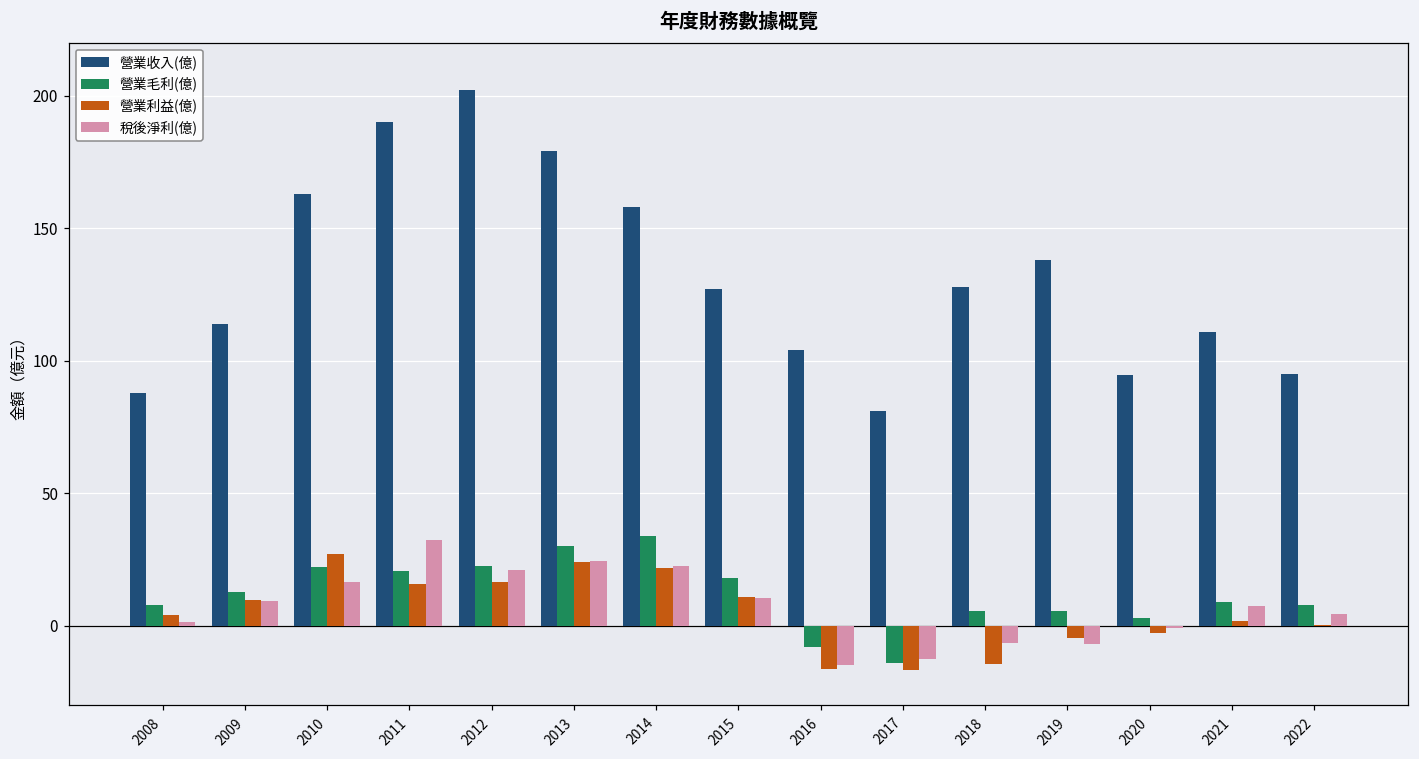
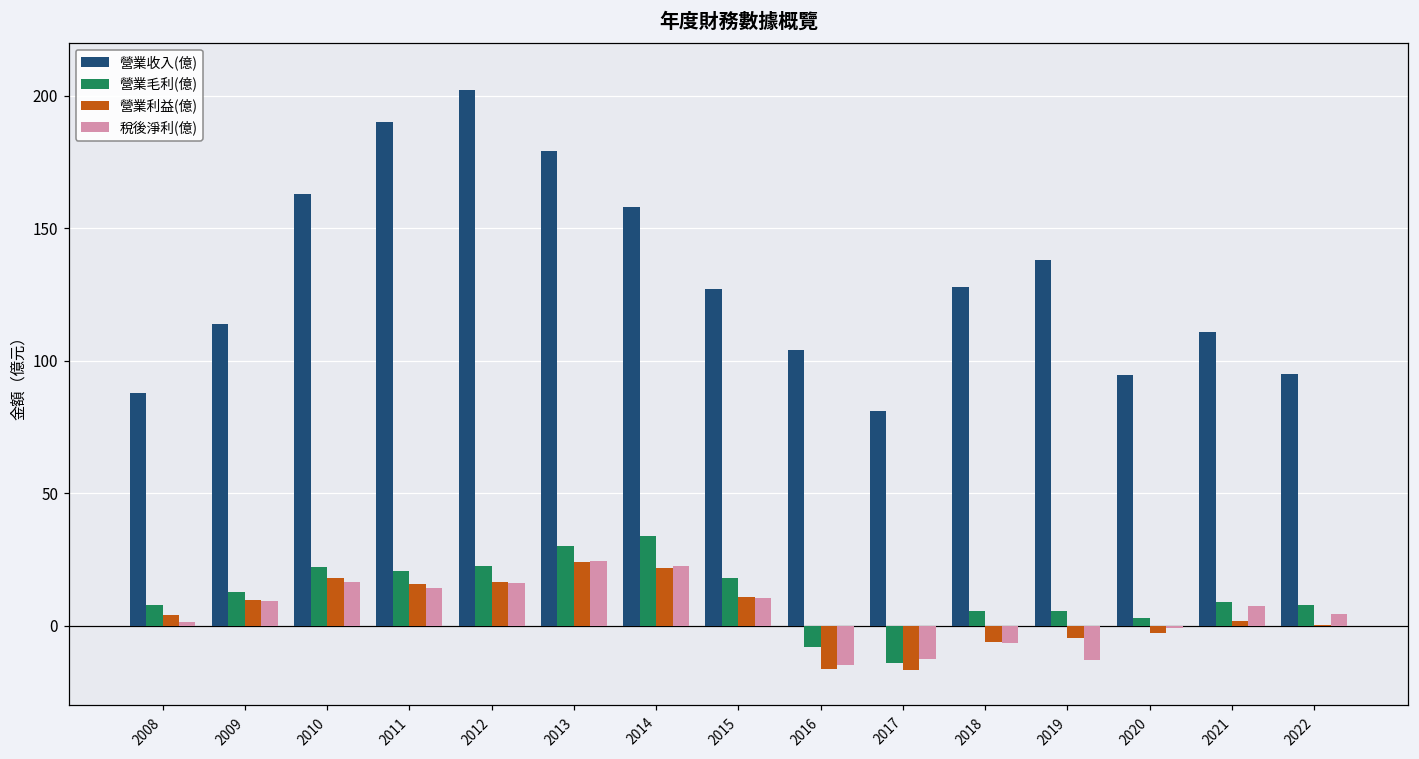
  {
    "營業收入(億)": {
      "2008": 88,
      "2009": 114,
      "2010": 163,
      "2011": 190,
      "2012": 202,
      "2013": 179,
      "2014": 158,
      "2015": 127,
      "2016": 104,
      "2017": 81,
      "2018": 128,
      "2019": 138,
      "2020": 95,
      "2021": 111,
      "2022": 95
    },
    "營業毛利(億)": {
      "2008": 8,
      "2009": 13,
      "2010": 22,
      "2011": 21,
      "2012": 23,
      "2013": 30,
      "2014": 34,
      "2015": 18,
      "2016": -8,
      "2017": -14,
      "2018": 6,
      "2019": 6,
      "2020": 3,
      "2021": 9,
      "2022": 8
    },
    "營業利益(億)": {
      "2008": 4,
      "2009": 10,
-     "2010": 27,
+     "2010": 18,
      "2011": 16,
      "2012": 17,
      "2013": 24,
      "2014": 22,
      "2015": 11,
      "2016": -16,
      "2017": -17,
-     "2018": -14,
+     "2018": -6,
      "2019": -5,
      "2020": -3,
      "2021": 2
    },
    "稅後淨利(億)": {
      "2008": 1,
      "2009": 9,
      "2010": 16,
-     "2011": 32,
-     "2012": 21,
+     "2011": 14,
+     "2012": 16,
      "2013": 25,
      "2014": 23,
      "2015": 11,
      "2016": -15,
      "2017": -12,
      "2018": -7,
-     "2019": -7,
+     "2019": -13,
      "2021": 8,
      "2022": 5
    }
  }
